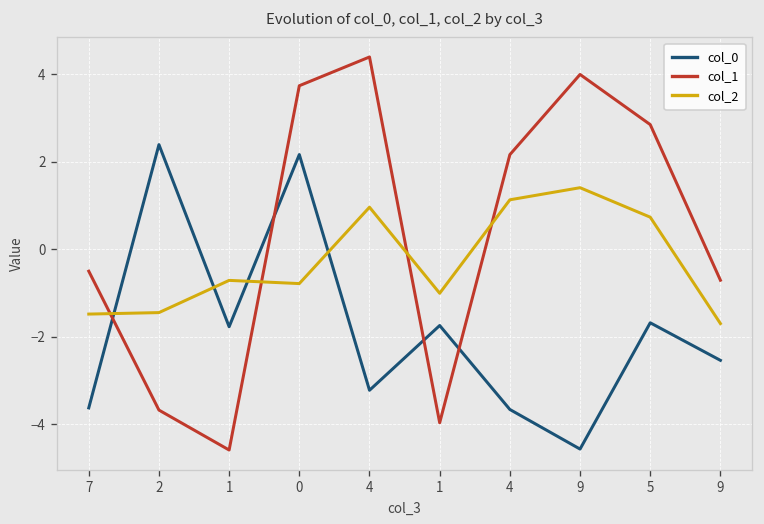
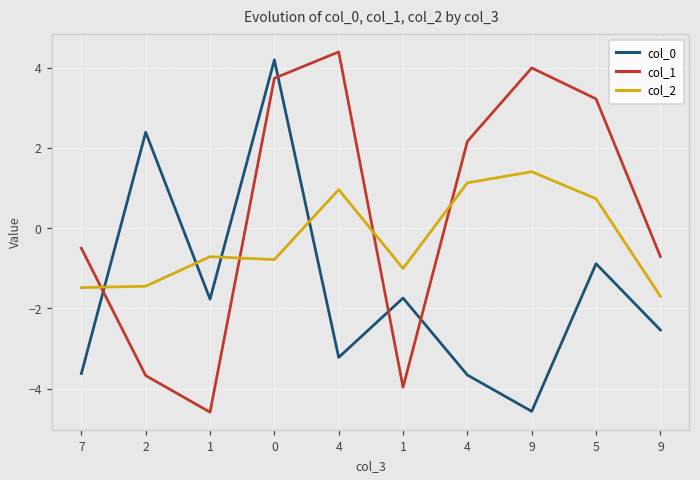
  {
    "col_0": {
      "7": -3.6,
      "2": 2.4,
-     "0": 2.2,
-     "5": -1.7
+     "0": 4.2,
+     "5": -0.9
    },
    "col_1": {
      "7": -0.5,
      "2": -3.7,
      "0": 3.7,
-     "5": 2.9
+     "5": 3.2
    },
    "col_2": {
      "7": -1.5,
      "2": -1.4,
      "0": -0.8,
      "5": 0.7
    }
  }
